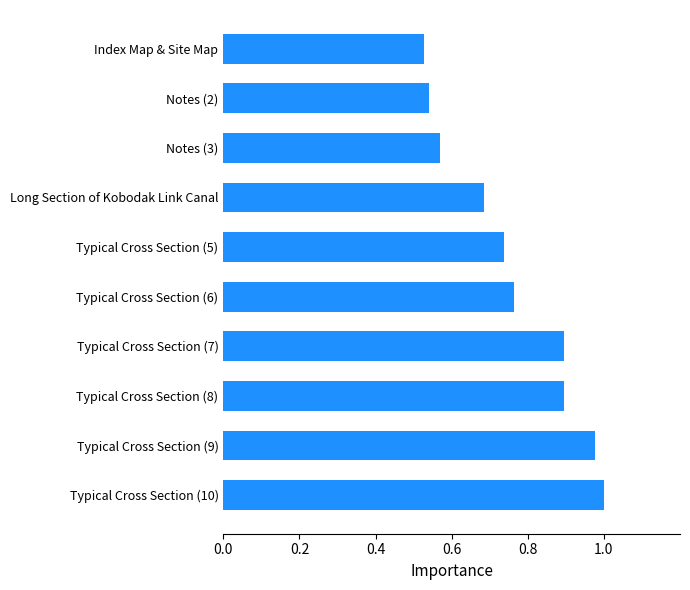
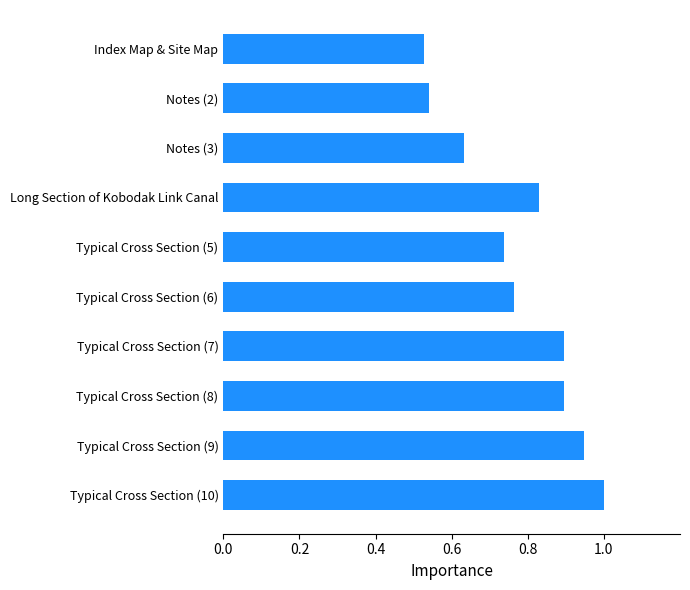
  {
    "Index Map & Site Map": 0.53,
    "Notes (2)": 0.54,
-   "Notes (3)": 0.57,
-   "Long Section of Kobodak Link Canal": 0.68,
+   "Notes (3)": 0.63,
+   "Long Section of Kobodak Link Canal": 0.83,
    "Typical Cross Section (5)": 0.74,
    "Typical Cross Section (6)": 0.76,
    "Typical Cross Section (7)": 0.89,
    "Typical Cross Section (8)": 0.89,
-   "Typical Cross Section (9)": 0.98,
+   "Typical Cross Section (9)": 0.95,
    "Typical Cross Section (10)": 1.00
  }
